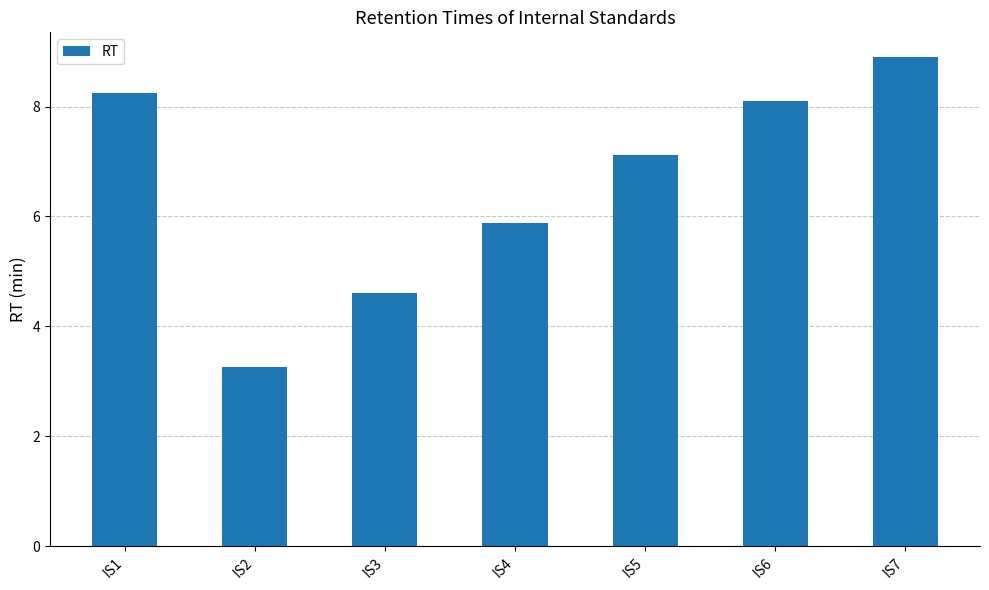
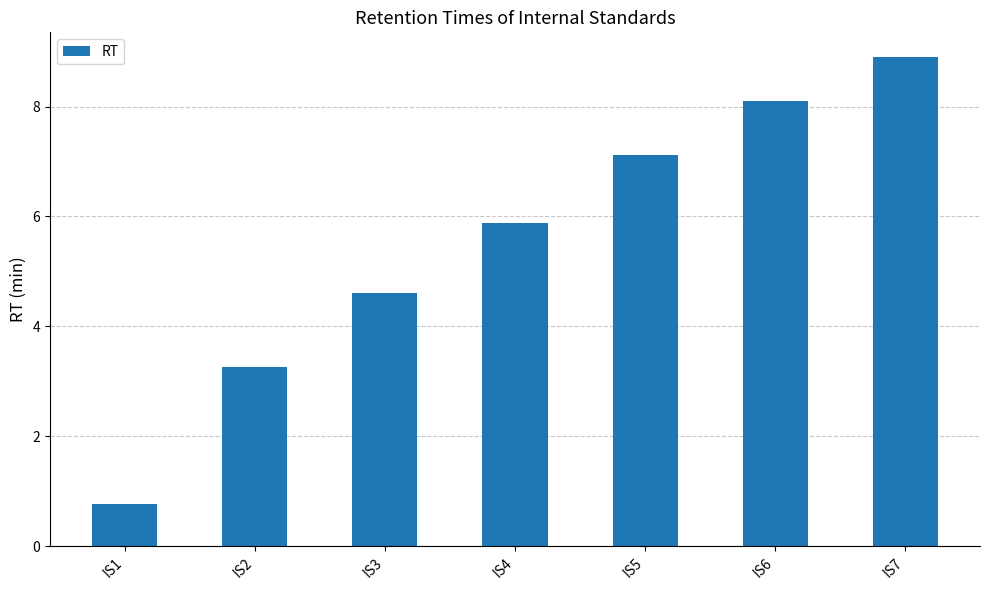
  {
-   "IS1": 8.2,
+   "IS1": 0.8,
    "IS2": 3.3,
    "IS3": 4.6,
    "IS4": 5.9,
    "IS5": 7.1,
    "IS6": 8.1,
    "IS7": 8.9
  }
